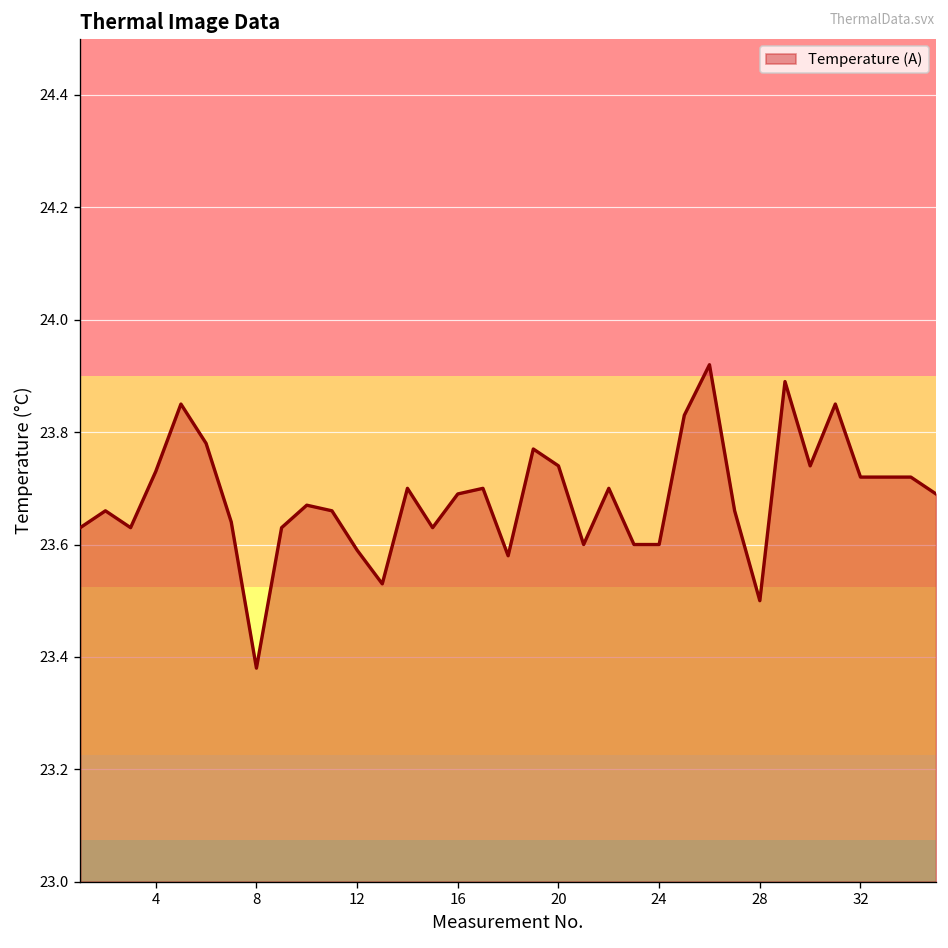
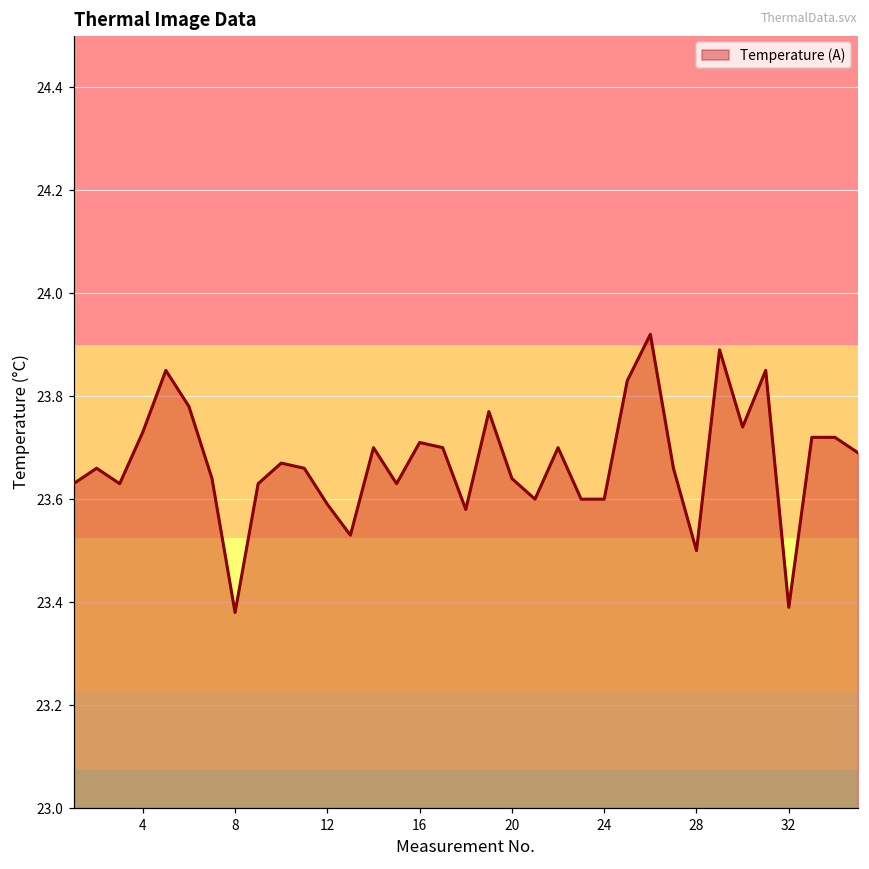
  {
    "4": 23.73,
    "8": 23.38,
    "12": 23.59,
-   "16": 23.69,
-   "20": 23.74,
+   "16": 23.71,
+   "20": 23.64,
    "24": 23.60,
    "28": 23.50,
-   "32": 23.72
+   "32": 23.39
  }
